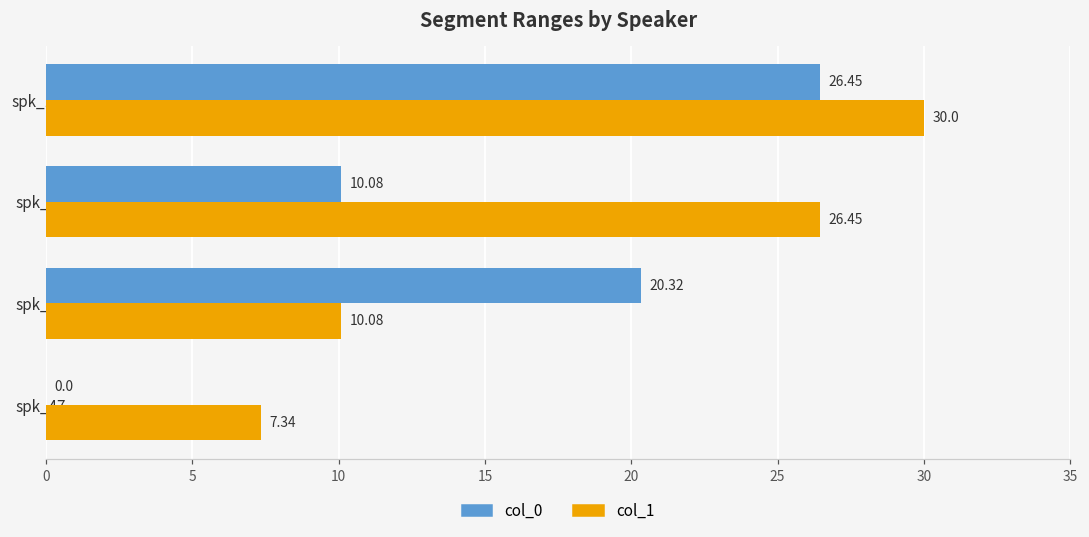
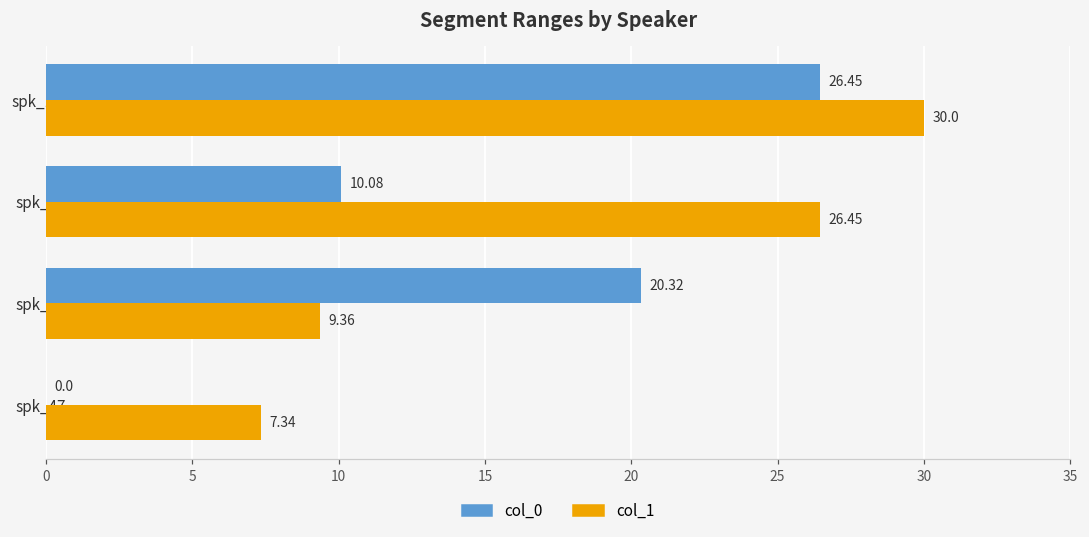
  {
    "col_0": {
      "spk_113": 26.45,
      "spk_50": 20.32
    },
    "col_1": {
      "spk_113": 30.0,
-     "spk_50": 10.08
+     "spk_50": 9.36
    }
  }
